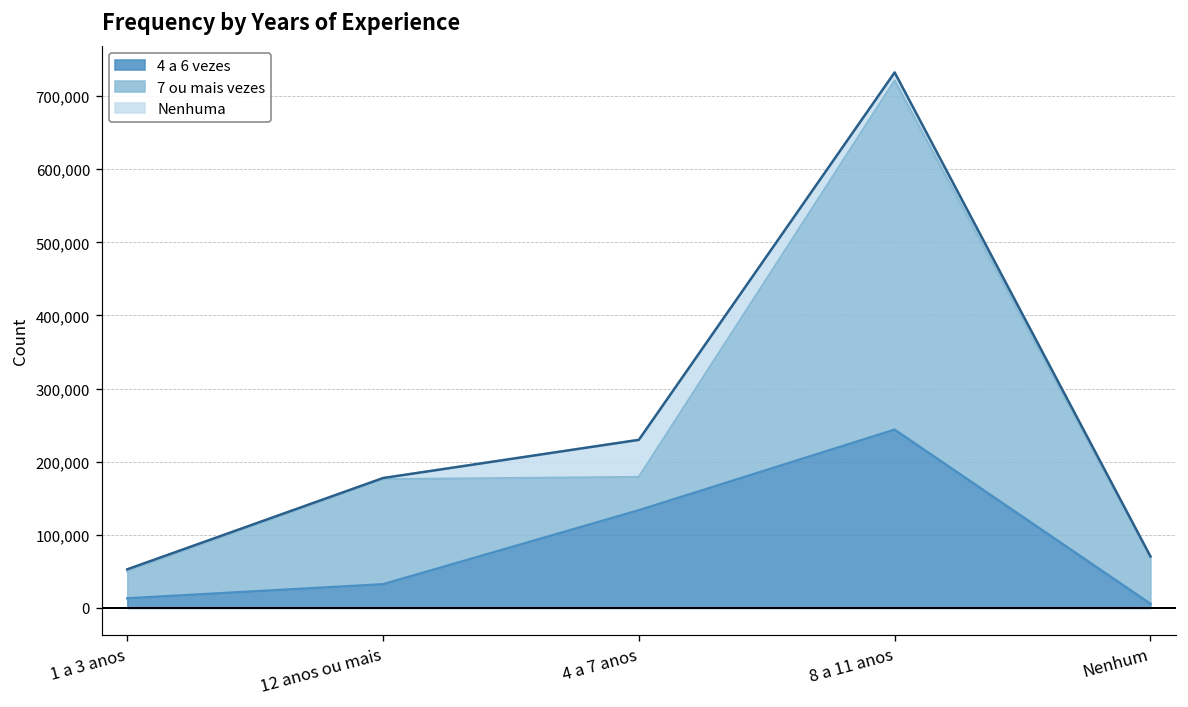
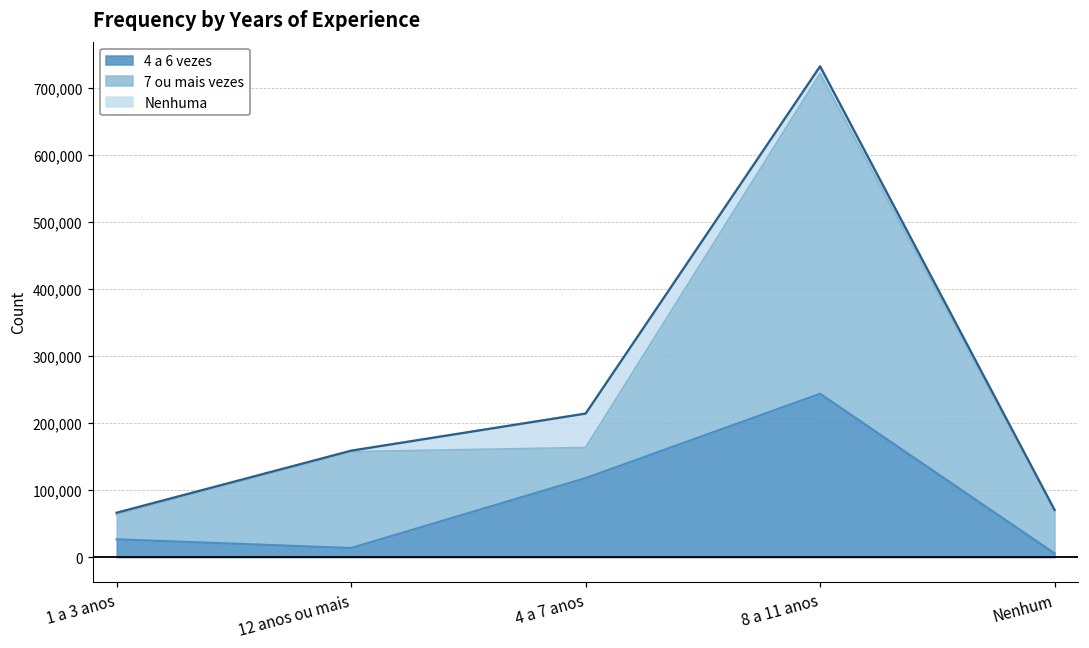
  {
    "4 a 6 vezes": {
-     "1 a 3 anos": "10,000",
-     "12 anos ou mais": "30,000",
-     "4 a 7 anos": "130,000",
+     "1 a 3 anos": "30,000",
+     "12 anos ou mais": "10,000",
+     "4 a 7 anos": "120,000",
      "8 a 11 anos": "240,000",
      "Nenhum": "10,000"
    },
    "7 ou mais vezes": {
      "4 a 7 anos": "50,000",
      "8 a 11 anos": "480,000"
    },
    "Nenhuma": {
      "4 a 7 anos": "50,000",
      "8 a 11 anos": "10,000"
    }
  }
